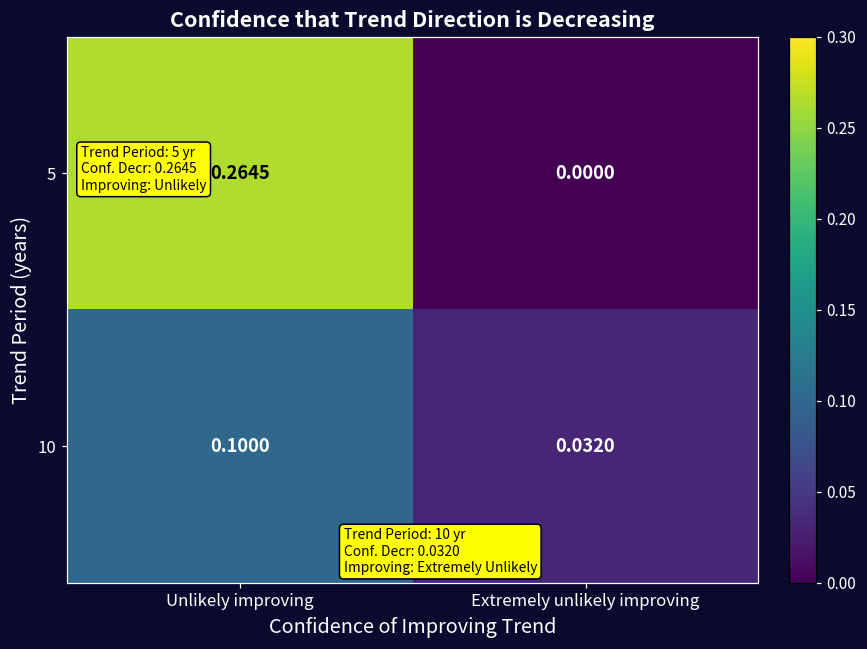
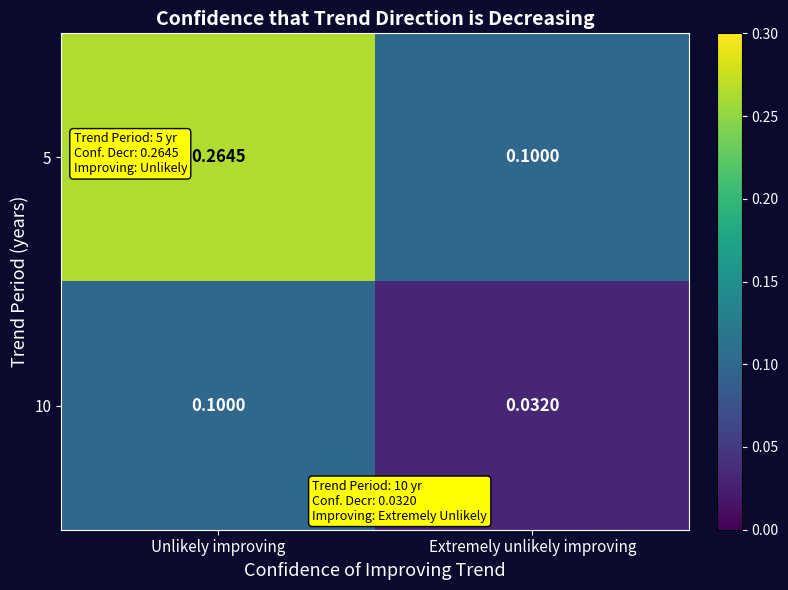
  {
    "5": {
      "Unlikely improving": 0.2645,
-     "Extremely unlikely improving": 0.0000
+     "Extremely unlikely improving": 0.1000
    },
    "10": {
      "Unlikely improving": 0.1000,
      "Extremely unlikely improving": 0.0320
    }
  }
